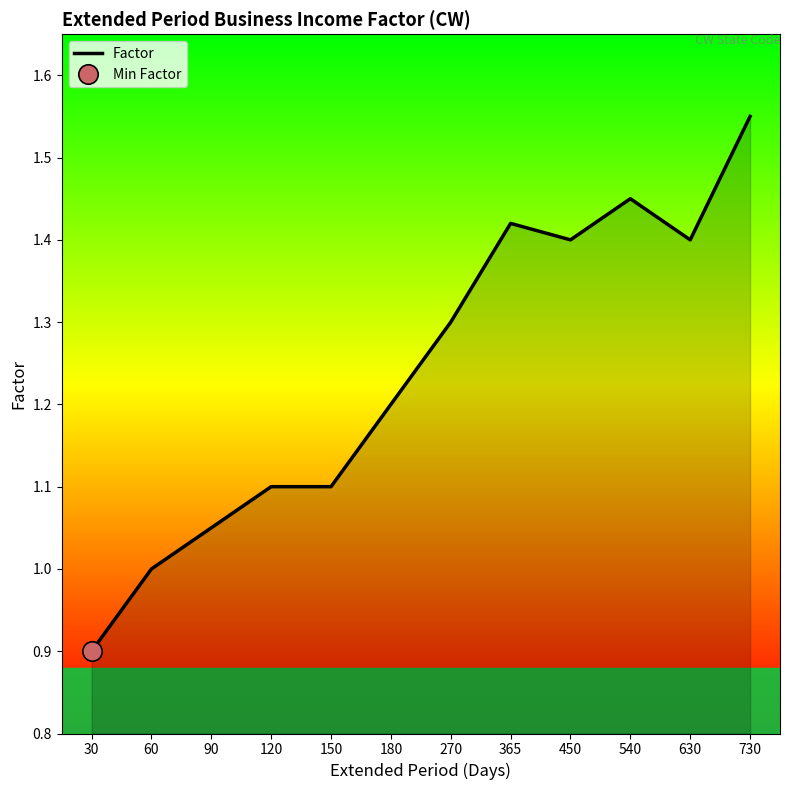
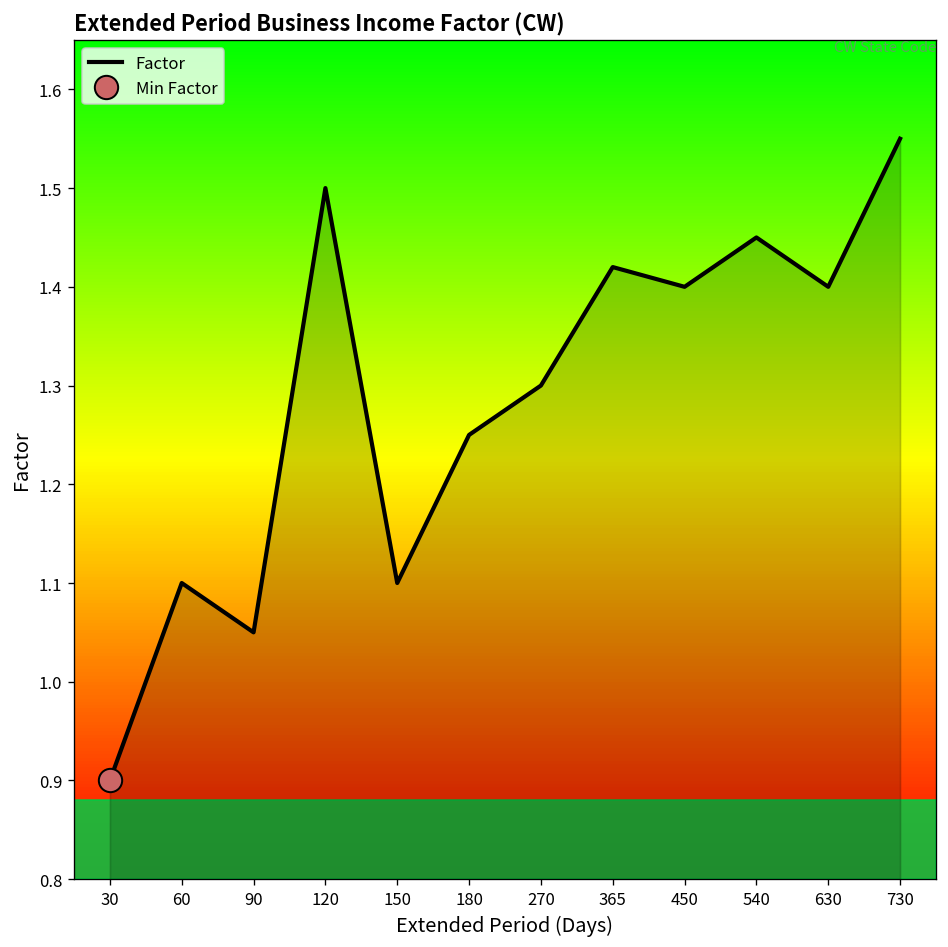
  {
    "Factor": {
-     "60": 1.0,
+     "60": 1.1,
      "90": 1.05,
-     "120": 1.1,
+     "120": 1.5,
      "150": 1.10,
-     "180": 1.20,
+     "180": 1.25,
      "270": 1.30,
      "365": 1.42,
      "450": 1.40,
      "540": 1.45,
      "630": 1.40,
      "730": 1.55
    }
  }
